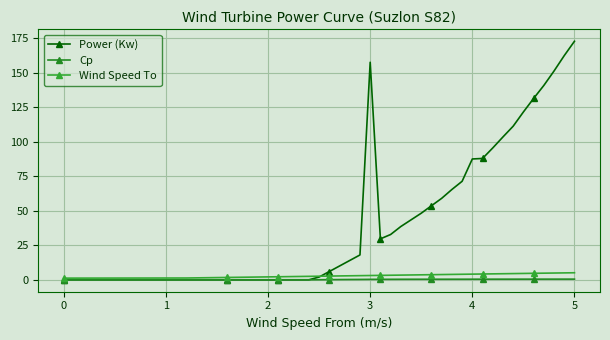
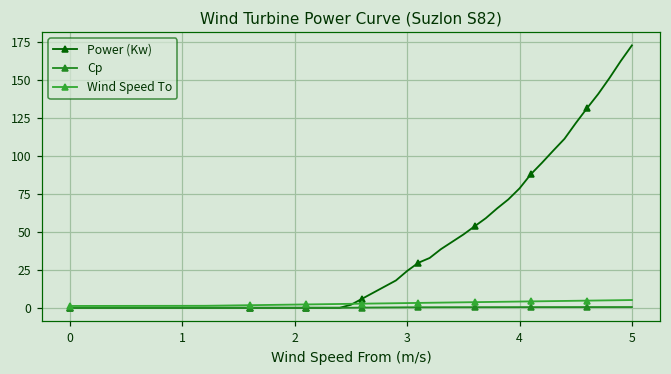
  {
    "Power (Kw)": {
-     "3": 158,
-     "4": 88,
+     "3": 24,
+     "4": 79,
      "5": 173
    }
  }
